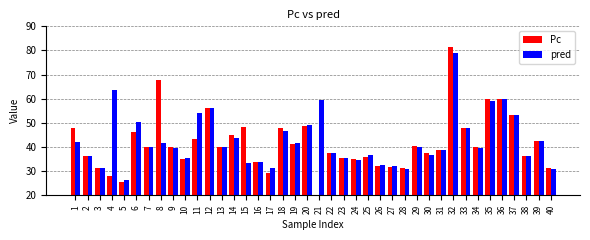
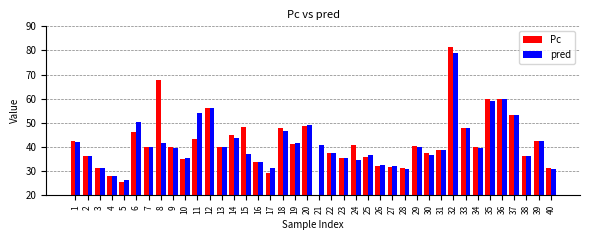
  {
    "Pc": {
-     "1": 48,
+     "1": 42,
      "2": 36,
      "3": 31,
      "4": 28,
      "5": 26,
      "6": 46,
      "7": 40,
      "8": 68,
      "9": 40,
      "10": 35,
      "11": 43,
      "12": 56,
      "13": 40,
      "14": 45,
      "15": 48,
      "16": 34,
      "17": 29,
      "18": 48,
      "19": 41,
      "20": 49,
      "22": 37,
      "23": 35,
-     "24": 35,
+     "24": 41,
      "25": 36,
      "26": 32,
      "27": 32,
      "28": 31,
      "29": 40,
      "30": 37,
      "31": 39,
      "32": 81,
      "33": 48,
      "34": 40,
      "35": 60,
      "36": 60,
      "37": 53,
      "38": 36,
      "39": 42,
      "40": 31
    },
    "pred": {
      "1": 42,
      "2": 36,
      "3": 31,
-     "4": 64,
+     "4": 28,
      "5": 26,
      "6": 50,
      "7": 40,
      "8": 42,
      "9": 40,
      "10": 35,
      "11": 54,
      "12": 56,
      "13": 40,
      "14": 44,
-     "15": 33,
+     "15": 37,
      "16": 34,
      "17": 31,
      "18": 47,
      "19": 42,
      "20": 49,
-     "21": 60,
+     "21": 41,
      "22": 37,
      "23": 36,
      "24": 34,
      "25": 37,
      "26": 33,
      "27": 32,
      "28": 31,
      "29": 40,
      "30": 37,
      "31": 39,
      "32": 79,
      "33": 48,
      "34": 40,
      "35": 59,
      "36": 60,
      "37": 53,
      "38": 36,
      "39": 42,
      "40": 31
    }
  }
